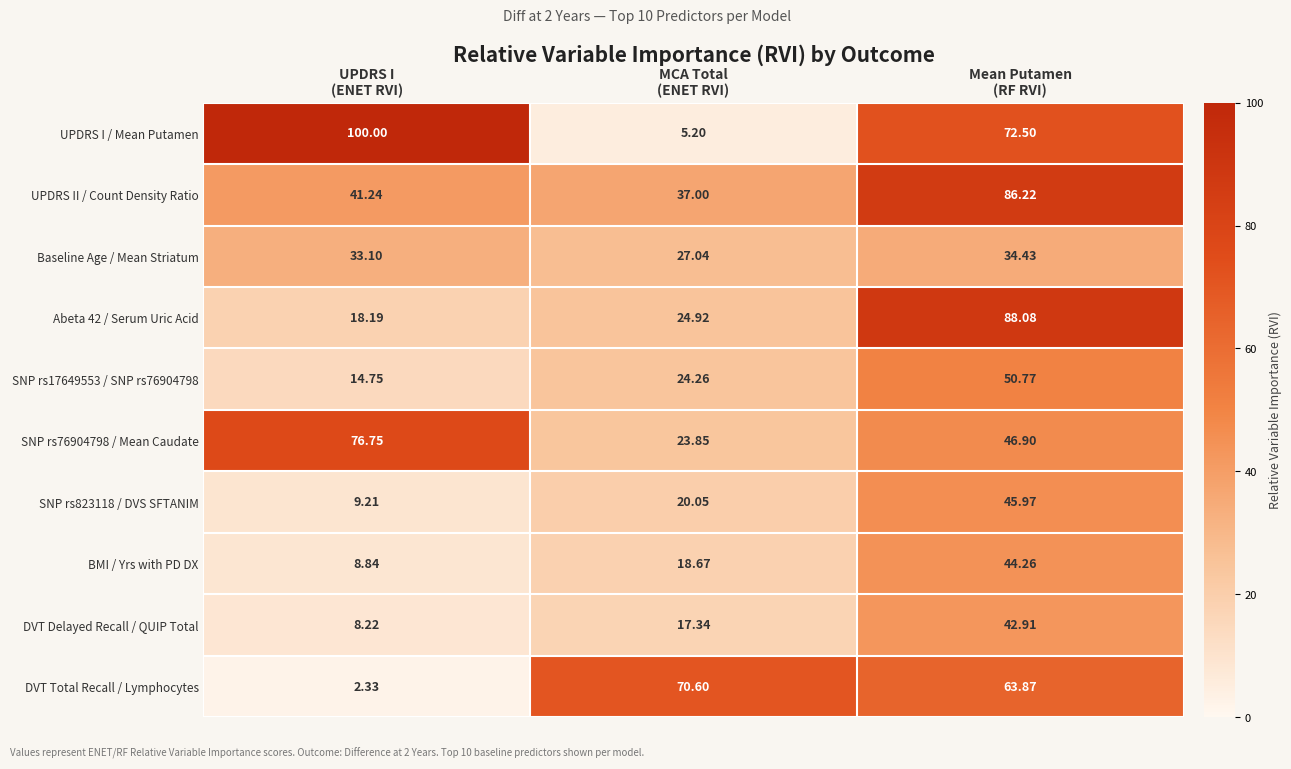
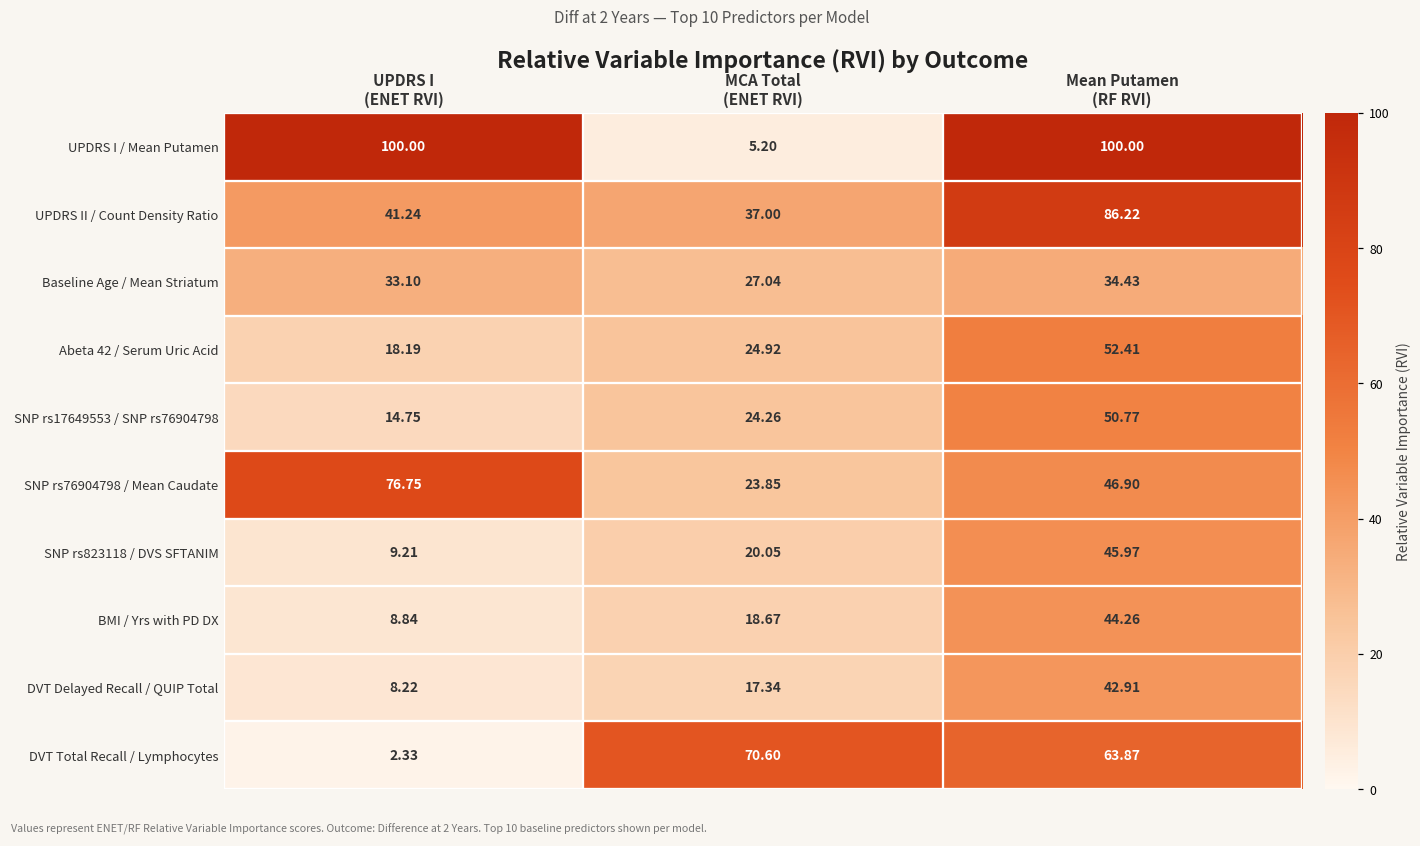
  {
    "UPDRS I / Mean Putamen": {
      "UPDRS I (ENET RVI)": 100.00,
      "MCA Total (ENET RVI)": 5.20,
-     "Mean Putamen (RF RVI)": 72.50
+     "Mean Putamen (RF RVI)": 100.00
    },
    "UPDRS II / Count Density Ratio": {
      "UPDRS I (ENET RVI)": 41.24,
      "MCA Total (ENET RVI)": 37.00,
      "Mean Putamen (RF RVI)": 86.22
    },
    "Baseline Age / Mean Striatum": {
      "UPDRS I (ENET RVI)": 33.10,
      "MCA Total (ENET RVI)": 27.04,
      "Mean Putamen (RF RVI)": 34.43
    },
    "Abeta 42 / Serum Uric Acid": {
      "UPDRS I (ENET RVI)": 18.19,
      "MCA Total (ENET RVI)": 24.92,
-     "Mean Putamen (RF RVI)": 88.08
+     "Mean Putamen (RF RVI)": 52.41
    },
    "SNP rs17649553 / SNP rs76904798": {
      "UPDRS I (ENET RVI)": 14.75,
      "MCA Total (ENET RVI)": 24.26,
      "Mean Putamen (RF RVI)": 50.77
    },
    "SNP rs76904798 / Mean Caudate": {
      "UPDRS I (ENET RVI)": 76.75,
      "MCA Total (ENET RVI)": 23.85,
      "Mean Putamen (RF RVI)": 46.90
    },
    "SNP rs823118 / DVS SFTANIM": {
      "UPDRS I (ENET RVI)": 9.21,
      "MCA Total (ENET RVI)": 20.05,
      "Mean Putamen (RF RVI)": 45.97
    },
    "BMI / Yrs with PD DX": {
      "UPDRS I (ENET RVI)": 8.84,
      "MCA Total (ENET RVI)": 18.67,
      "Mean Putamen (RF RVI)": 44.26
    },
    "DVT Delayed Recall / QUIP Total": {
      "UPDRS I (ENET RVI)": 8.22,
      "MCA Total (ENET RVI)": 17.34,
      "Mean Putamen (RF RVI)": 42.91
    },
    "DVT Total Recall / Lymphocytes": {
      "UPDRS I (ENET RVI)": 2.33,
      "MCA Total (ENET RVI)": 70.60,
      "Mean Putamen (RF RVI)": 63.87
    }
  }
